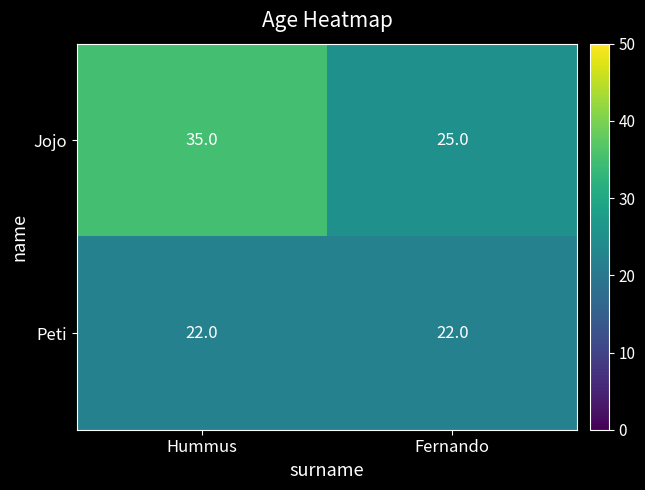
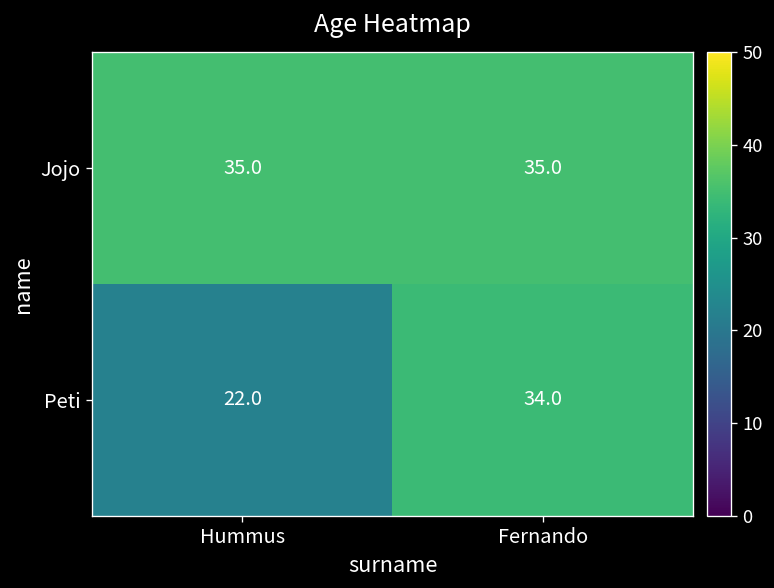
  {
    "Jojo": {
      "Hummus": 35.0,
-     "Fernando": 25.0
+     "Fernando": 35.0
    },
    "Peti": {
      "Hummus": 22.0,
-     "Fernando": 22.0
+     "Fernando": 34.0
    }
  }
